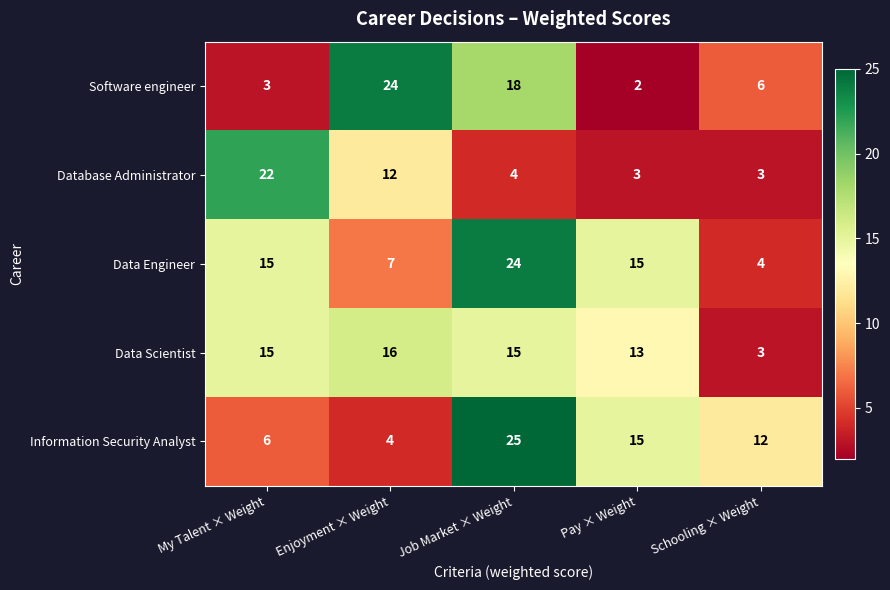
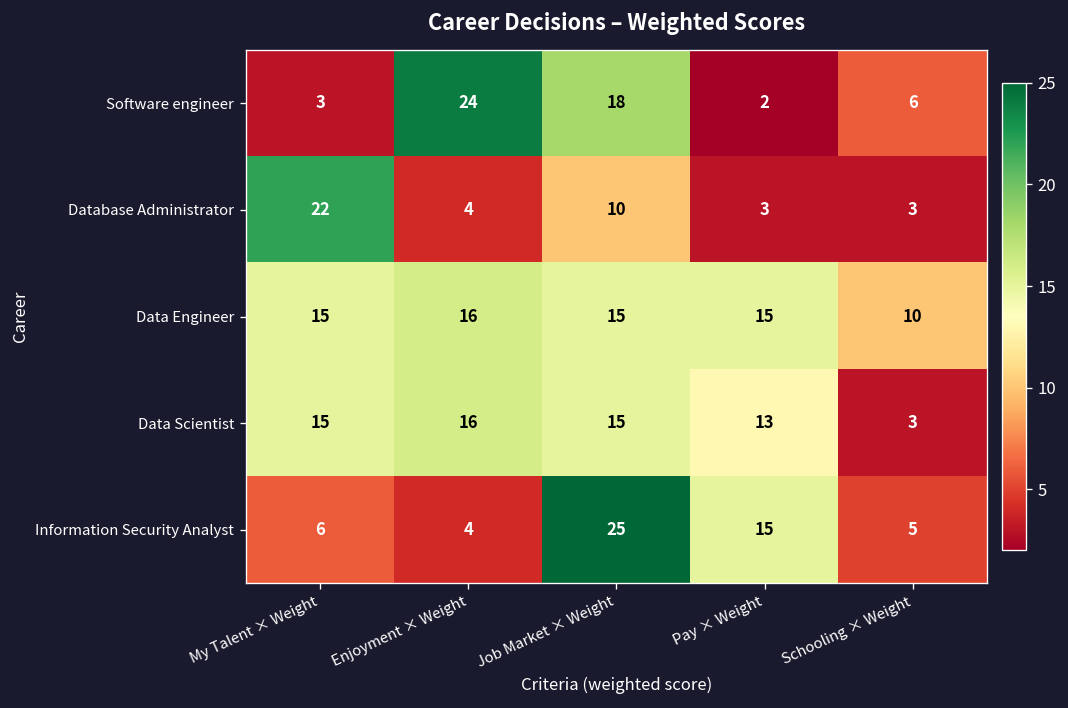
  {
    "Software engineer": {
      "My Talent × Weight": 3,
      "Enjoyment × Weight": 24,
      "Job Market × Weight": 18,
      "Pay × Weight": 2,
      "Schooling × Weight": 6
    },
    "Database Administrator": {
      "My Talent × Weight": 22,
-     "Enjoyment × Weight": 12,
-     "Job Market × Weight": 4,
+     "Enjoyment × Weight": 4,
+     "Job Market × Weight": 10,
      "Pay × Weight": 3,
      "Schooling × Weight": 3
    },
    "Data Engineer": {
      "My Talent × Weight": 15,
-     "Enjoyment × Weight": 7,
-     "Job Market × Weight": 24,
+     "Enjoyment × Weight": 16,
+     "Job Market × Weight": 15,
      "Pay × Weight": 15,
-     "Schooling × Weight": 4
+     "Schooling × Weight": 10
    },
    "Data Scientist": {
      "My Talent × Weight": 15,
      "Enjoyment × Weight": 16,
      "Job Market × Weight": 15,
      "Pay × Weight": 13,
      "Schooling × Weight": 3
    },
    "Information Security Analyst": {
      "My Talent × Weight": 6,
      "Enjoyment × Weight": 4,
      "Job Market × Weight": 25,
      "Pay × Weight": 15,
-     "Schooling × Weight": 12
+     "Schooling × Weight": 5
    }
  }
